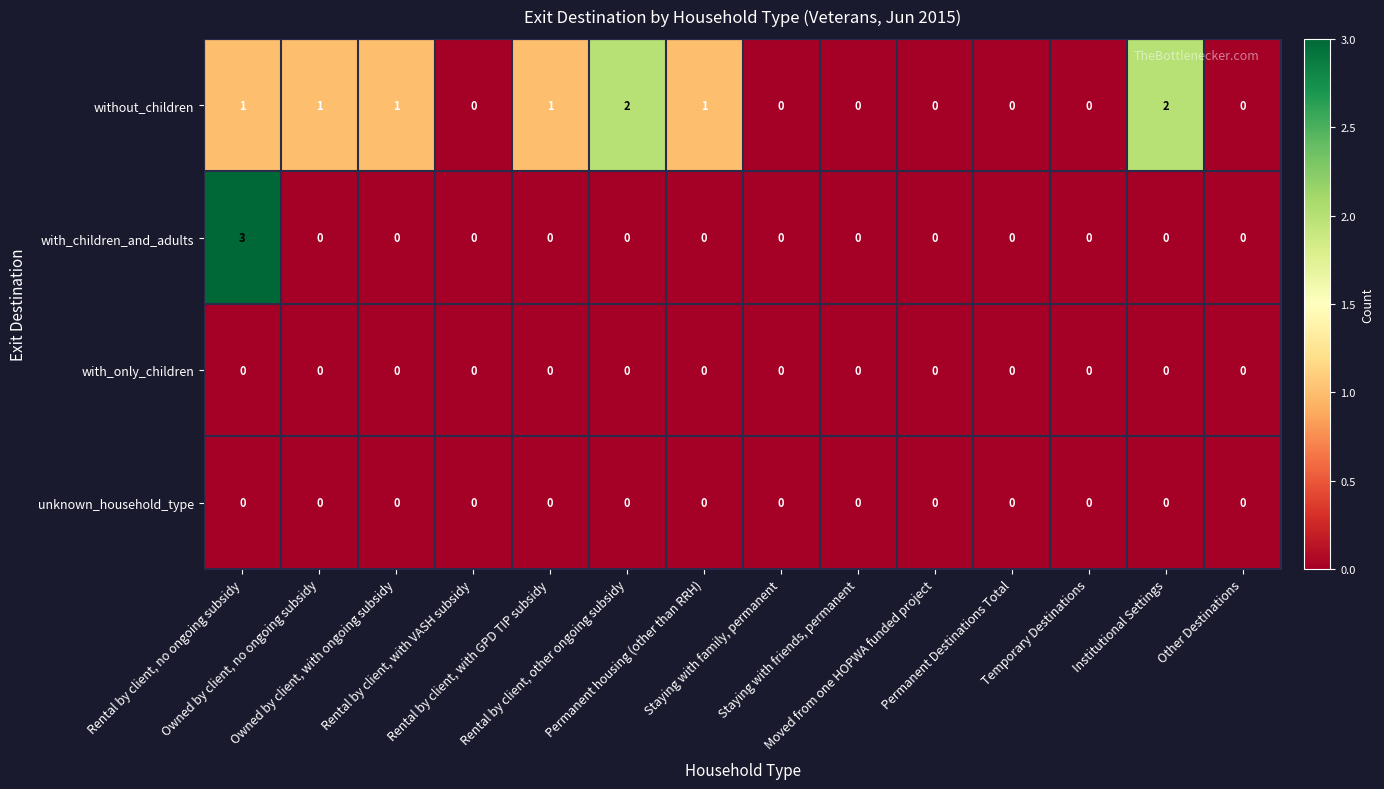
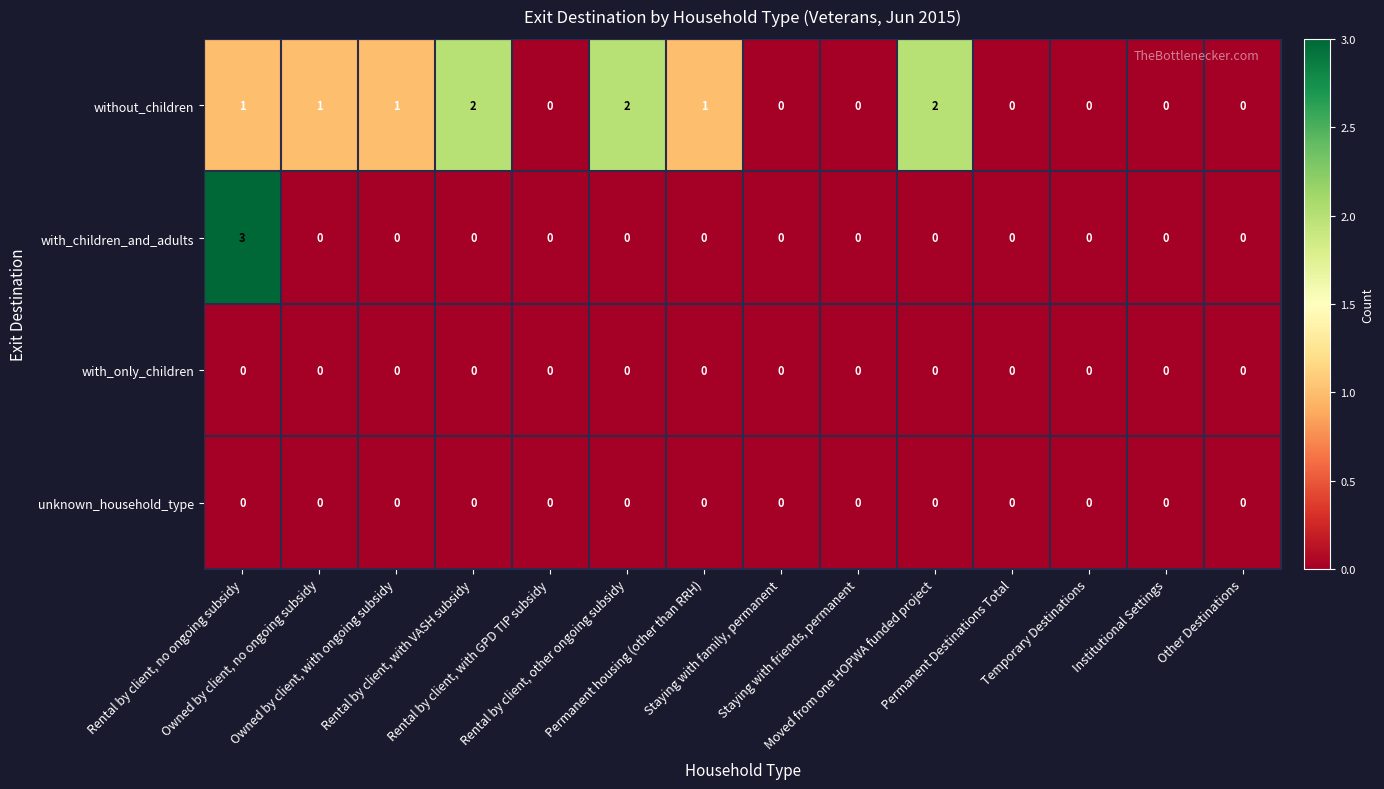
  {
    "without_children": {
      "Rental by client, no ongoing subsidy": 1,
      "Owned by client, no ongoing subsidy": 1,
      "Owned by client, with ongoing subsidy": 1,
-     "Rental by client, with VASH subsidy": 0,
-     "Rental by client, with GPD TIP subsidy": 1,
+     "Rental by client, with VASH subsidy": 2,
+     "Rental by client, with GPD TIP subsidy": 0,
      "Rental by client, other ongoing subsidy": 2,
      "Permanent housing (other than RRH)": 1,
      "Staying with family, permanent": 0,
      "Staying with friends, permanent": 0,
-     "Moved from one HOPWA funded project": 0,
+     "Moved from one HOPWA funded project": 2,
      "Permanent Destinations Total": 0,
      "Temporary Destinations": 0,
-     "Institutional Settings": 2,
+     "Institutional Settings": 0,
      "Other Destinations": 0
    },
    "with_children_and_adults": {
      "Rental by client, no ongoing subsidy": 3,
      "Owned by client, no ongoing subsidy": 0,
      "Owned by client, with ongoing subsidy": 0,
      "Rental by client, with VASH subsidy": 0,
      "Rental by client, with GPD TIP subsidy": 0,
      "Rental by client, other ongoing subsidy": 0,
      "Permanent housing (other than RRH)": 0,
      "Staying with family, permanent": 0,
      "Staying with friends, permanent": 0,
      "Moved from one HOPWA funded project": 0,
      "Permanent Destinations Total": 0,
      "Temporary Destinations": 0,
      "Institutional Settings": 0,
      "Other Destinations": 0
    },
    "with_only_children": {
      "Rental by client, no ongoing subsidy": 0,
      "Owned by client, no ongoing subsidy": 0,
      "Owned by client, with ongoing subsidy": 0,
      "Rental by client, with VASH subsidy": 0,
      "Rental by client, with GPD TIP subsidy": 0,
      "Rental by client, other ongoing subsidy": 0,
      "Permanent housing (other than RRH)": 0,
      "Staying with family, permanent": 0,
      "Staying with friends, permanent": 0,
      "Moved from one HOPWA funded project": 0,
      "Permanent Destinations Total": 0,
      "Temporary Destinations": 0,
      "Institutional Settings": 0,
      "Other Destinations": 0
    },
    "unknown_household_type": {
      "Rental by client, no ongoing subsidy": 0,
      "Owned by client, no ongoing subsidy": 0,
      "Owned by client, with ongoing subsidy": 0,
      "Rental by client, with VASH subsidy": 0,
      "Rental by client, with GPD TIP subsidy": 0,
      "Rental by client, other ongoing subsidy": 0,
      "Permanent housing (other than RRH)": 0,
      "Staying with family, permanent": 0,
      "Staying with friends, permanent": 0,
      "Moved from one HOPWA funded project": 0,
      "Permanent Destinations Total": 0,
      "Temporary Destinations": 0,
      "Institutional Settings": 0,
      "Other Destinations": 0
    }
  }
